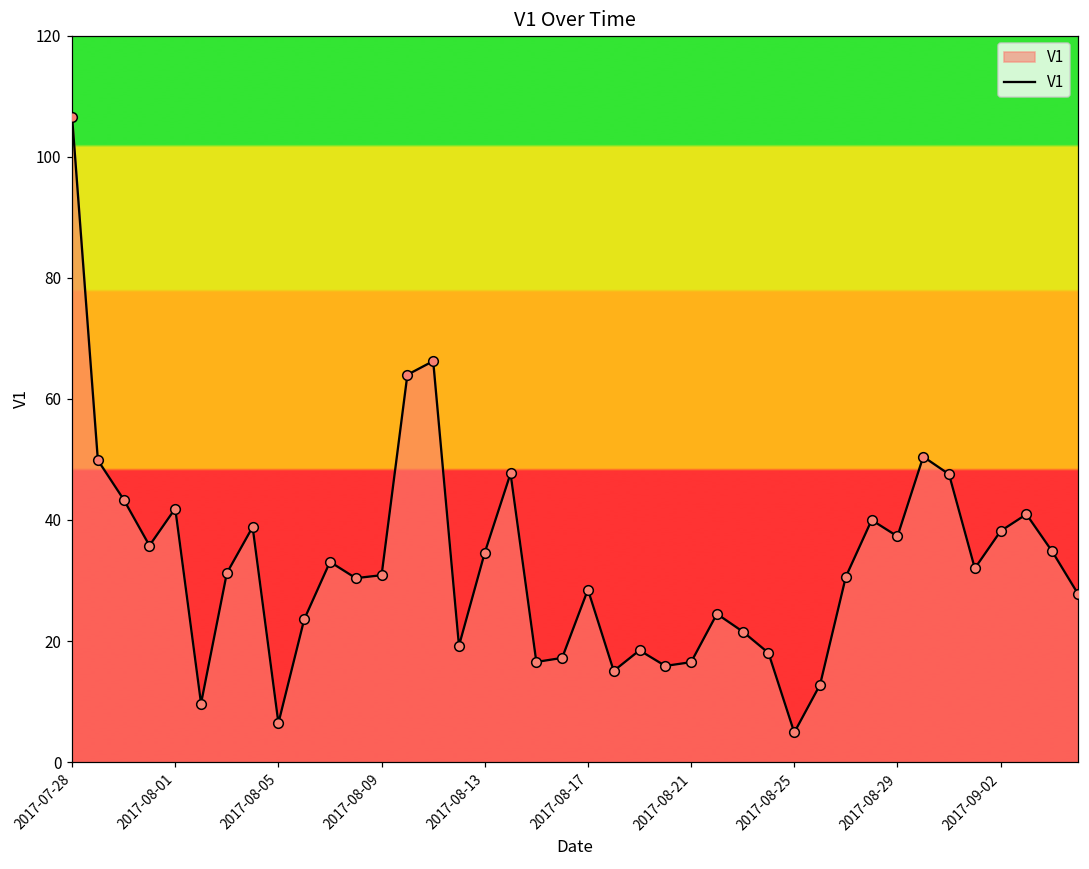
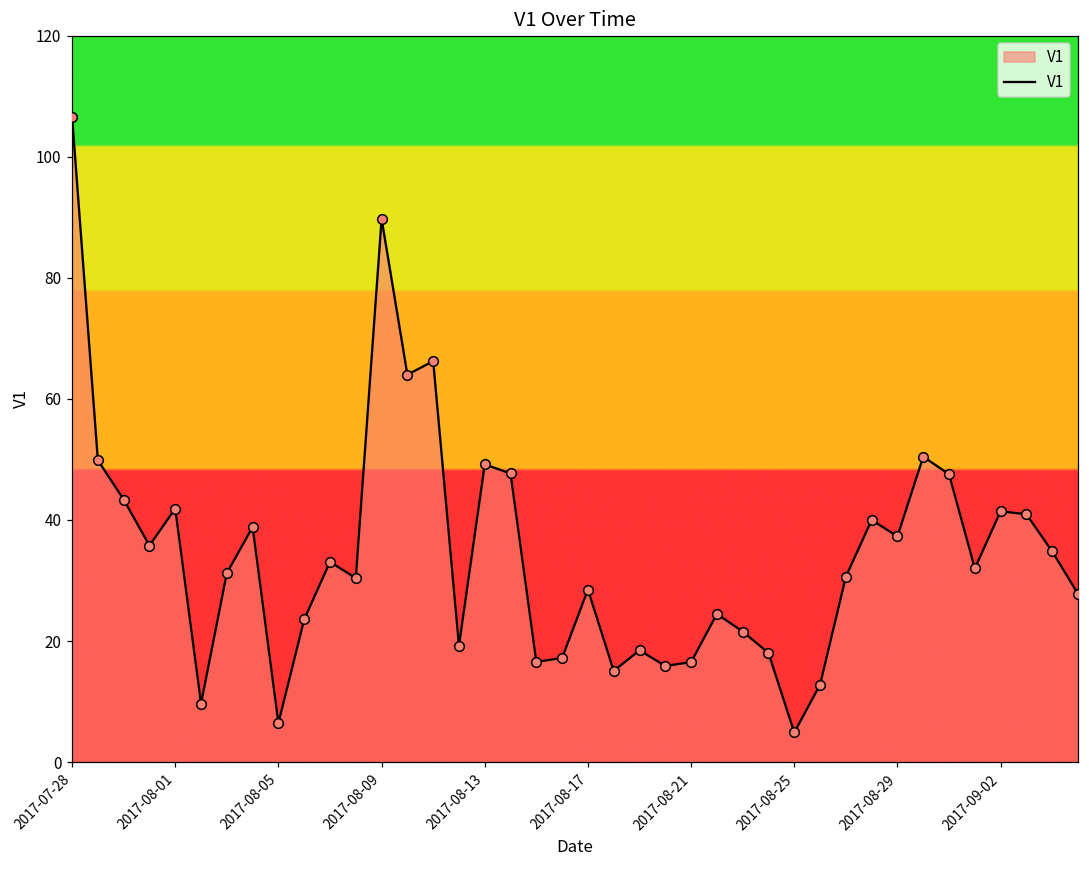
  {
    "2017-07-28": 107,
    "2017-08-01": 42,
    "2017-08-05": 6,
-   "2017-08-09": 31,
-   "2017-08-13": 35,
+   "2017-08-09": 90,
+   "2017-08-13": 49,
    "2017-08-17": 28,
    "2017-08-21": 17,
    "2017-08-25": 5,
    "2017-08-29": 37,
-   "2017-09-02": 38
+   "2017-09-02": 41
  }
